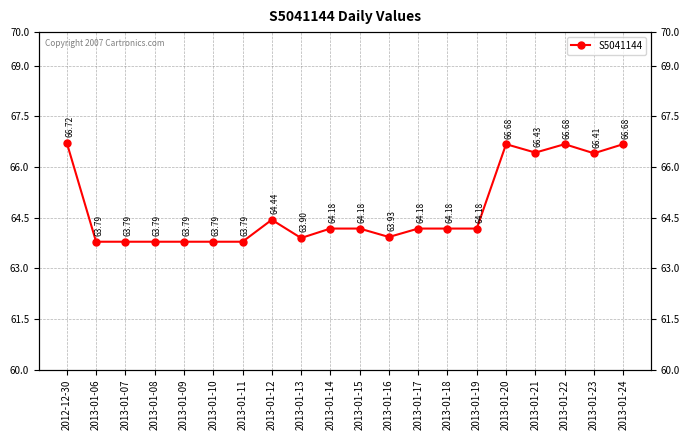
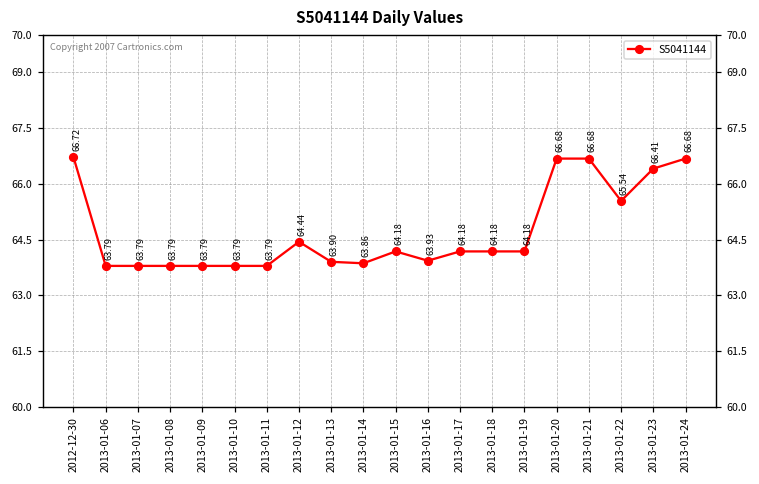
  {
    "2012-12-30": 66.72,
    "2013-01-06": 63.79,
    "2013-01-07": 63.79,
    "2013-01-08": 63.79,
    "2013-01-09": 63.79,
    "2013-01-10": 63.79,
    "2013-01-11": 63.79,
    "2013-01-12": 64.44,
    "2013-01-13": 63.90,
-   "2013-01-14": 64.18,
+   "2013-01-14": 63.86,
    "2013-01-15": 64.18,
    "2013-01-16": 63.93,
    "2013-01-17": 64.18,
    "2013-01-18": 64.18,
    "2013-01-19": 64.18,
    "2013-01-20": 66.68,
-   "2013-01-21": 66.43,
-   "2013-01-22": 66.68,
+   "2013-01-21": 66.68,
+   "2013-01-22": 65.54,
    "2013-01-23": 66.41,
    "2013-01-24": 66.68
  }
